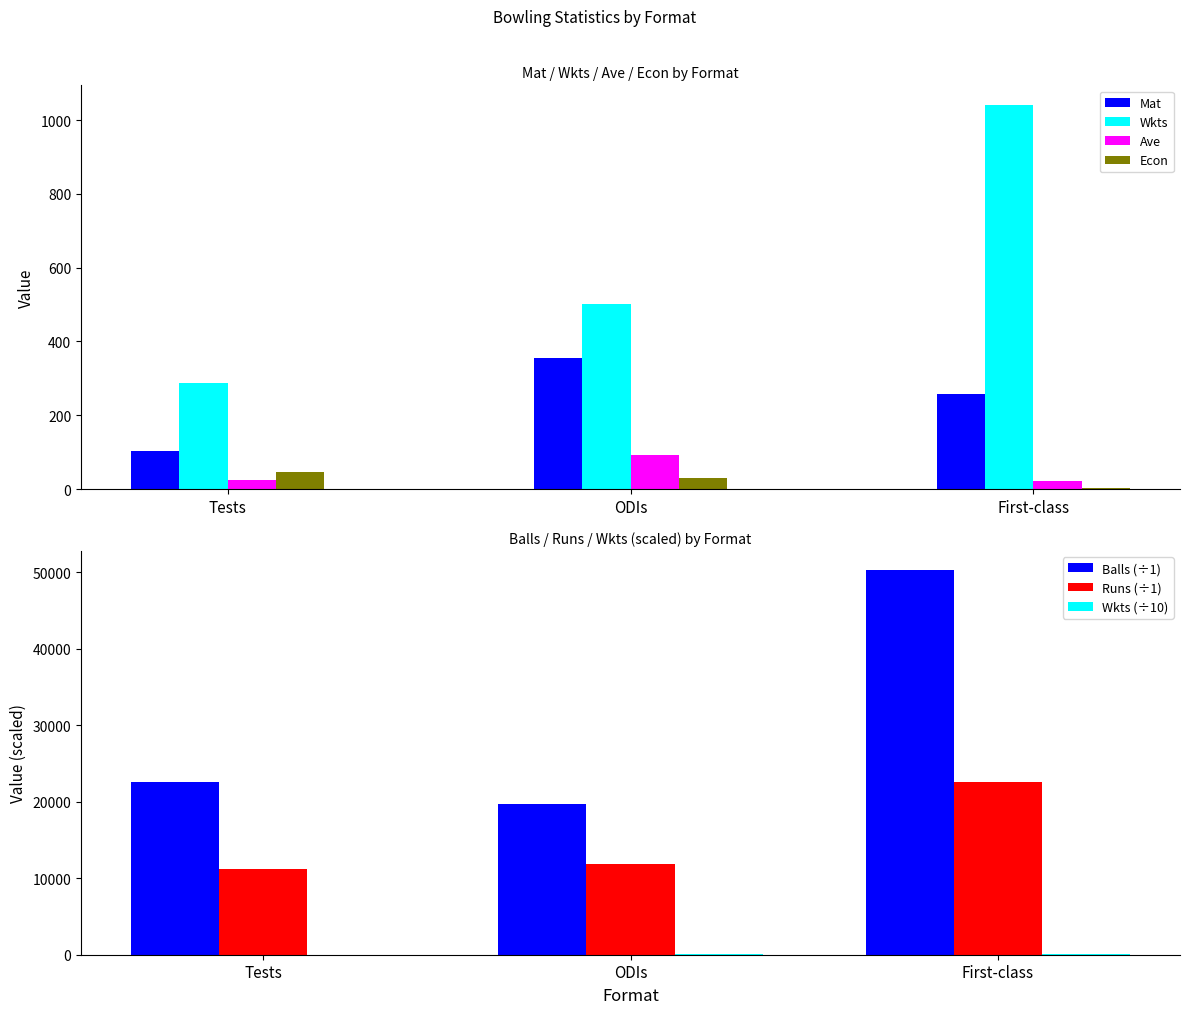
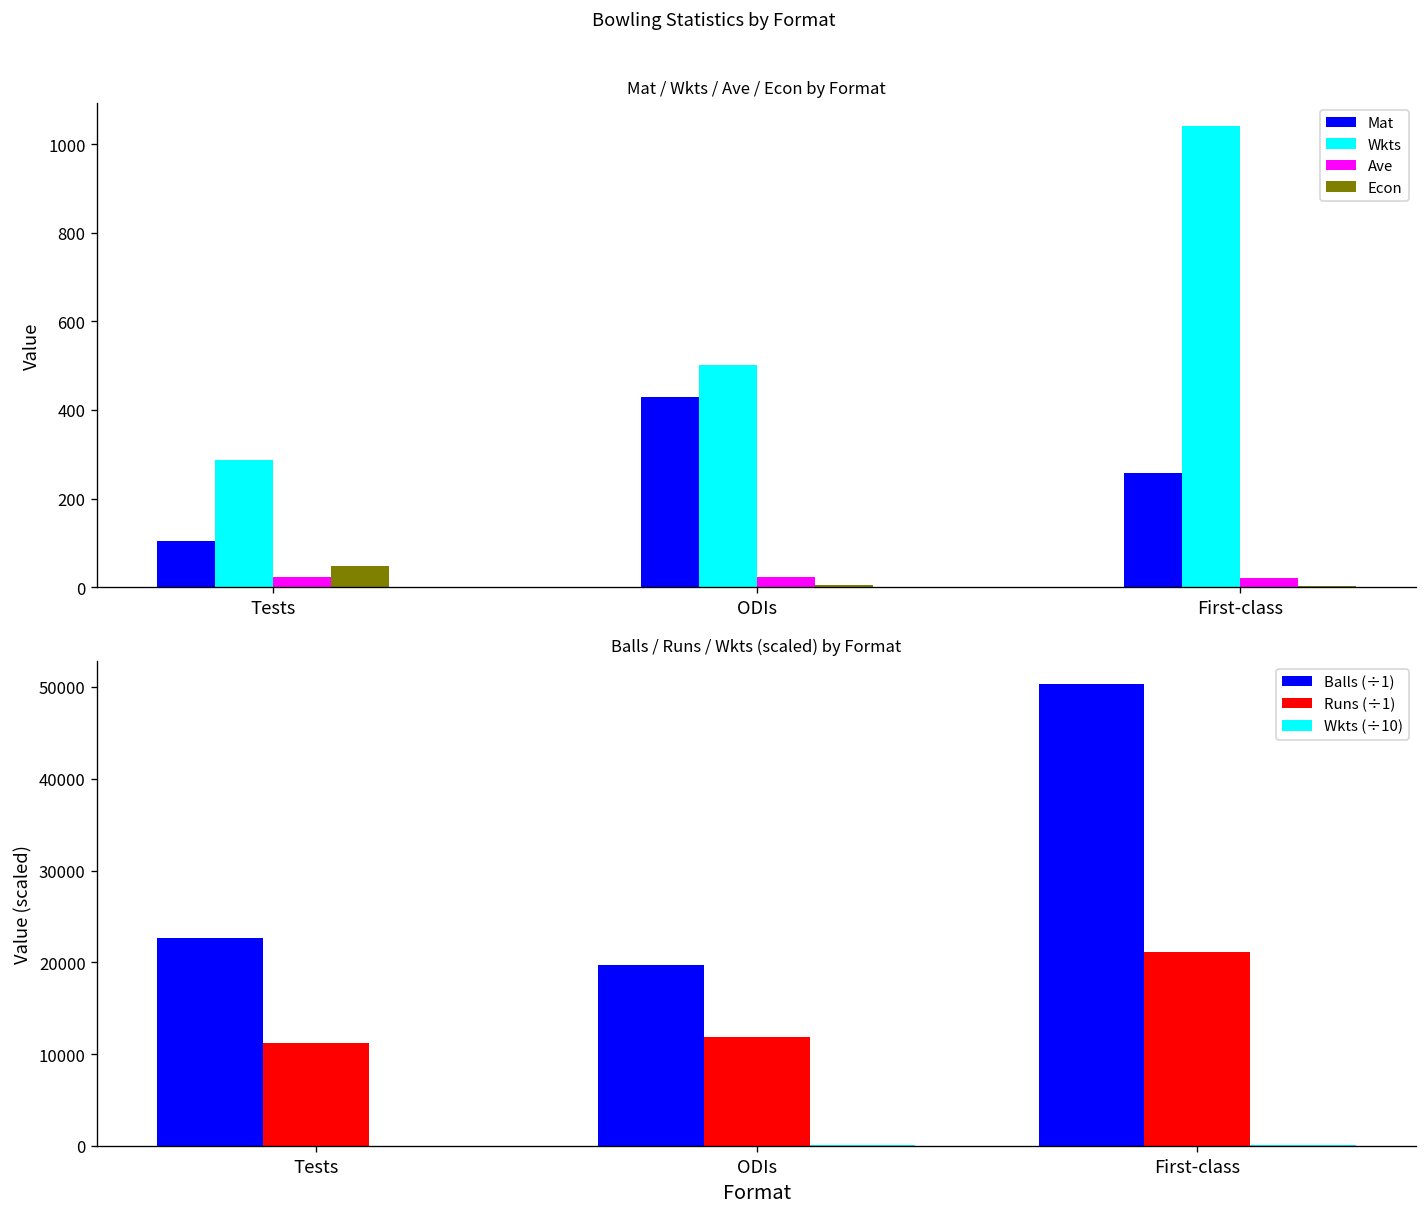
  {
    "Mat / Wkts / Ave / Econ by Format": {
      "Mat": {
        "Tests": 100,
-       "ODIs": 360,
+       "ODIs": 430,
        "First-class": 260
      },
      "Wkts": {
        "Tests": 290,
        "ODIs": 500,
        "First-class": 1040
      },
      "Ave": {
        "Tests": 20,
-       "ODIs": 90,
+       "ODIs": 20,
        "First-class": 20
      },
      "Econ": {
        "Tests": 50,
-       "ODIs": 30
+       "ODIs": 0
      }
    },
    "Balls / Runs / Wkts (scaled) by Format": {
      "Balls (÷1)": {
        "Tests": 23000,
        "ODIs": 20000,
        "First-class": 50000
      },
      "Runs (÷1)": {
        "Tests": 11000,
        "ODIs": 12000,
-       "First-class": 23000
+       "First-class": 21000
      }
    }
  }
